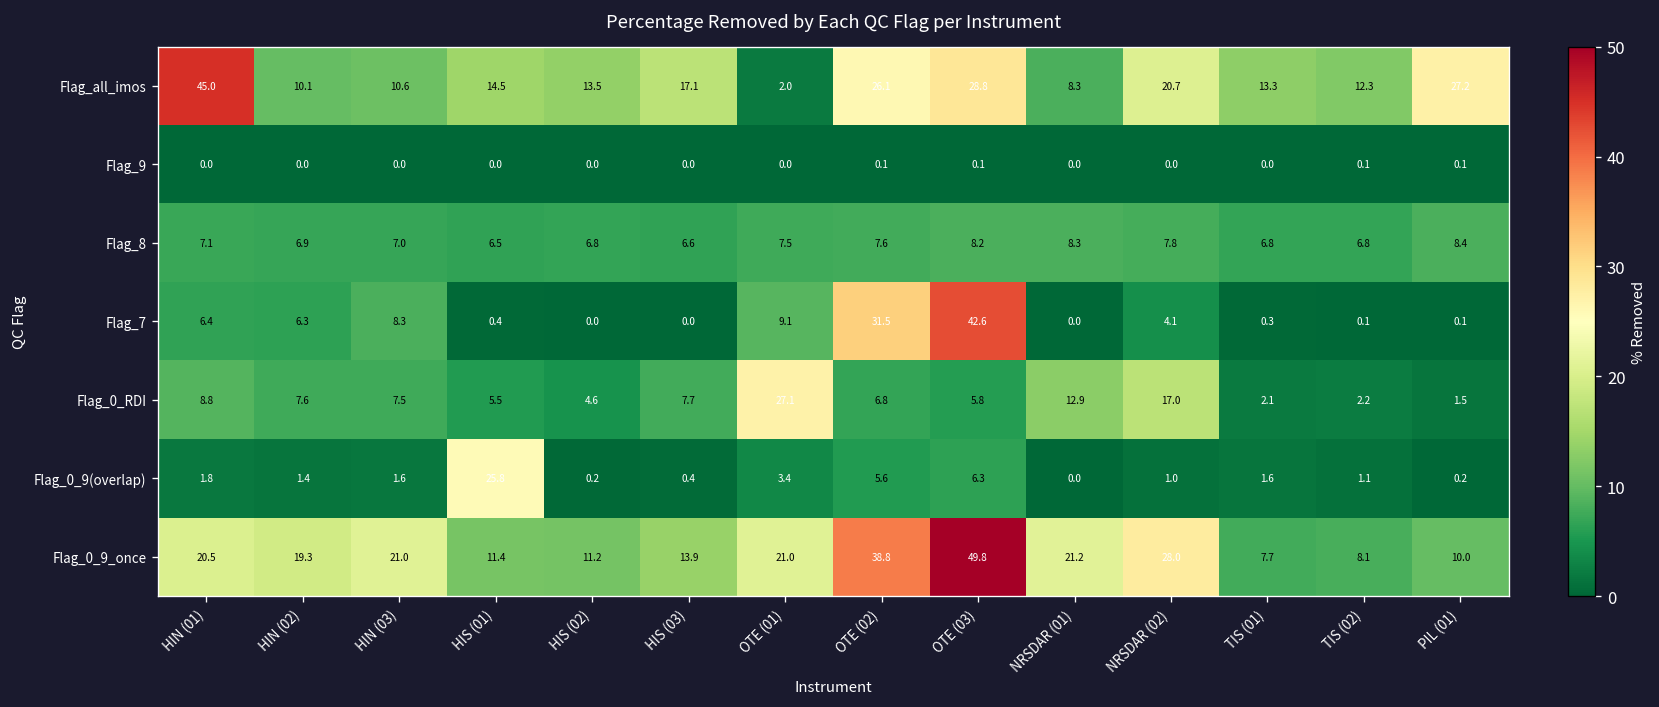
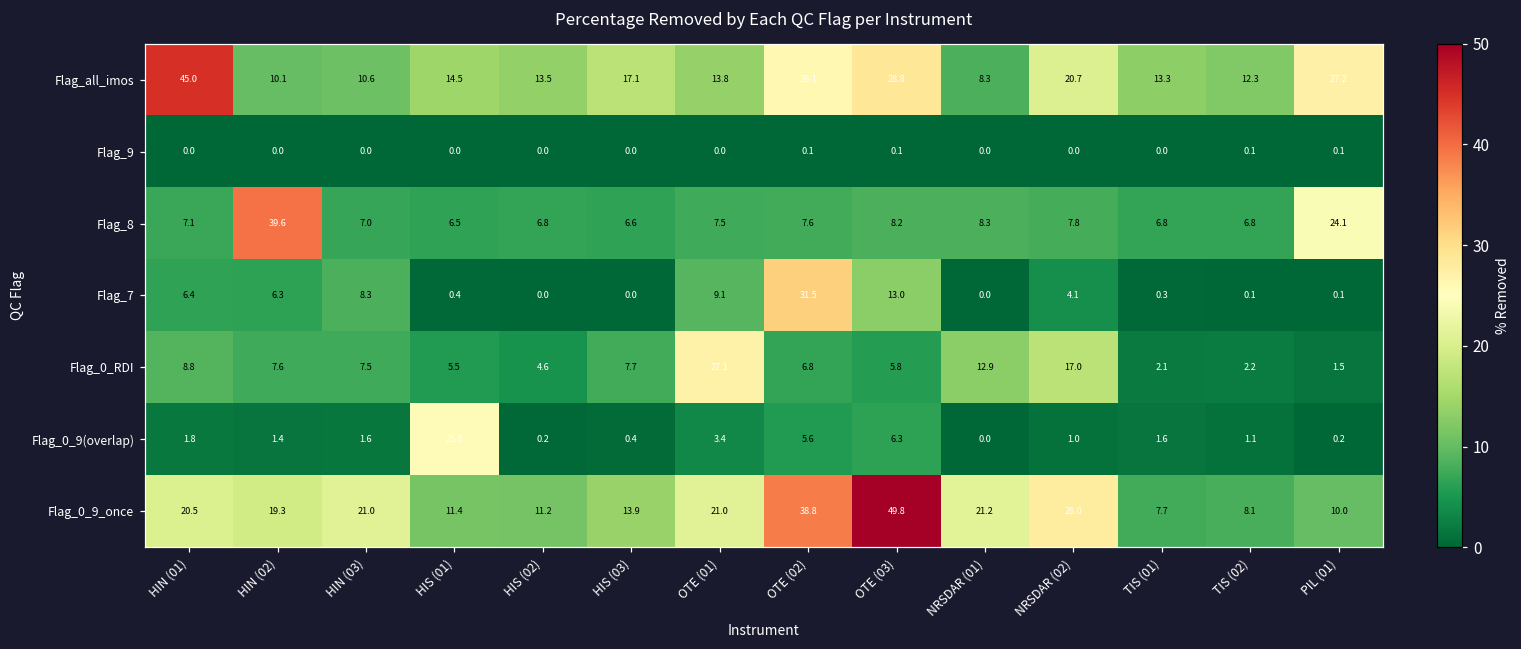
  {
    "Flag_all_imos": {
      "HIN (01)": 45.0,
      "HIN (02)": 10.1,
      "HIN (03)": 10.6,
      "HIS (01)": 14.5,
      "HIS (02)": 13.5,
      "HIS (03)": 17.1,
-     "OTE (01)": 2.0,
+     "OTE (01)": 13.8,
      "OTE (02)": 26.1,
      "OTE (03)": 28.8,
      "NRSDAR (01)": 8.3,
      "NRSDAR (02)": 20.7,
      "TIS (01)": 13.3,
      "TIS (02)": 12.3,
      "PIL (01)": 27.2
    },
    "Flag_9": {
      "HIN (01)": 0.0,
      "HIN (02)": 0.0,
      "HIN (03)": 0.0,
      "HIS (01)": 0.0,
      "HIS (02)": 0.0,
      "HIS (03)": 0.0,
      "OTE (01)": 0.0,
      "OTE (02)": 0.1,
      "OTE (03)": 0.1,
      "NRSDAR (01)": 0.0,
      "NRSDAR (02)": 0.0,
      "TIS (01)": 0.0,
      "TIS (02)": 0.1,
      "PIL (01)": 0.1
    },
    "Flag_8": {
      "HIN (01)": 7.1,
-     "HIN (02)": 6.9,
+     "HIN (02)": 39.6,
      "HIN (03)": 7.0,
      "HIS (01)": 6.5,
      "HIS (02)": 6.8,
      "HIS (03)": 6.6,
      "OTE (01)": 7.5,
      "OTE (02)": 7.6,
      "OTE (03)": 8.2,
      "NRSDAR (01)": 8.3,
      "NRSDAR (02)": 7.8,
      "TIS (01)": 6.8,
      "TIS (02)": 6.8,
-     "PIL (01)": 8.4
+     "PIL (01)": 24.1
    },
    "Flag_7": {
      "HIN (01)": 6.4,
      "HIN (02)": 6.3,
      "HIN (03)": 8.3,
      "HIS (01)": 0.4,
      "HIS (02)": 0.0,
      "HIS (03)": 0.0,
      "OTE (01)": 9.1,
      "OTE (02)": 31.5,
-     "OTE (03)": 42.6,
+     "OTE (03)": 13.0,
      "NRSDAR (01)": 0.0,
      "NRSDAR (02)": 4.1,
      "TIS (01)": 0.3,
      "TIS (02)": 0.1,
      "PIL (01)": 0.1
    },
    "Flag_0_RDI": {
      "HIN (01)": 8.8,
      "HIN (02)": 7.6,
      "HIN (03)": 7.5,
      "HIS (01)": 5.5,
      "HIS (02)": 4.6,
      "HIS (03)": 7.7,
      "OTE (01)": 27.1,
      "OTE (02)": 6.8,
      "OTE (03)": 5.8,
      "NRSDAR (01)": 12.9,
      "NRSDAR (02)": 17.0,
      "TIS (01)": 2.1,
      "TIS (02)": 2.2,
      "PIL (01)": 1.5
    },
    "Flag_0_9(overlap)": {
      "HIN (01)": 1.8,
      "HIN (02)": 1.4,
      "HIN (03)": 1.6,
      "HIS (01)": 25.8,
      "HIS (02)": 0.2,
      "HIS (03)": 0.4,
      "OTE (01)": 3.4,
      "OTE (02)": 5.6,
      "OTE (03)": 6.3,
      "NRSDAR (01)": 0.0,
      "NRSDAR (02)": 1.0,
      "TIS (01)": 1.6,
      "TIS (02)": 1.1,
      "PIL (01)": 0.2
    },
    "Flag_0_9_once": {
      "HIN (01)": 20.5,
      "HIN (02)": 19.3,
      "HIN (03)": 21.0,
      "HIS (01)": 11.4,
      "HIS (02)": 11.2,
      "HIS (03)": 13.9,
      "OTE (01)": 21.0,
      "OTE (02)": 38.8,
      "OTE (03)": 49.8,
      "NRSDAR (01)": 21.2,
      "NRSDAR (02)": 28.0,
      "TIS (01)": 7.7,
      "TIS (02)": 8.1,
      "PIL (01)": 10.0
    }
  }
